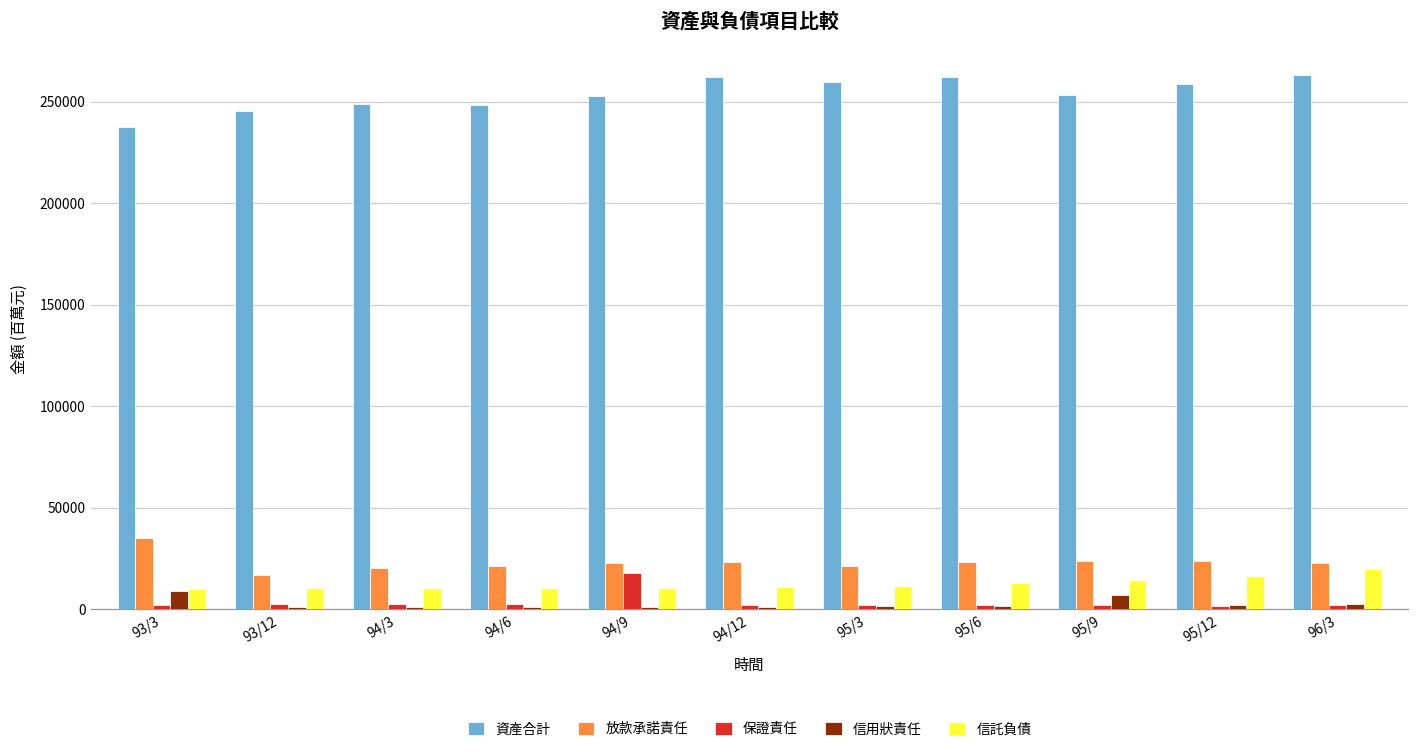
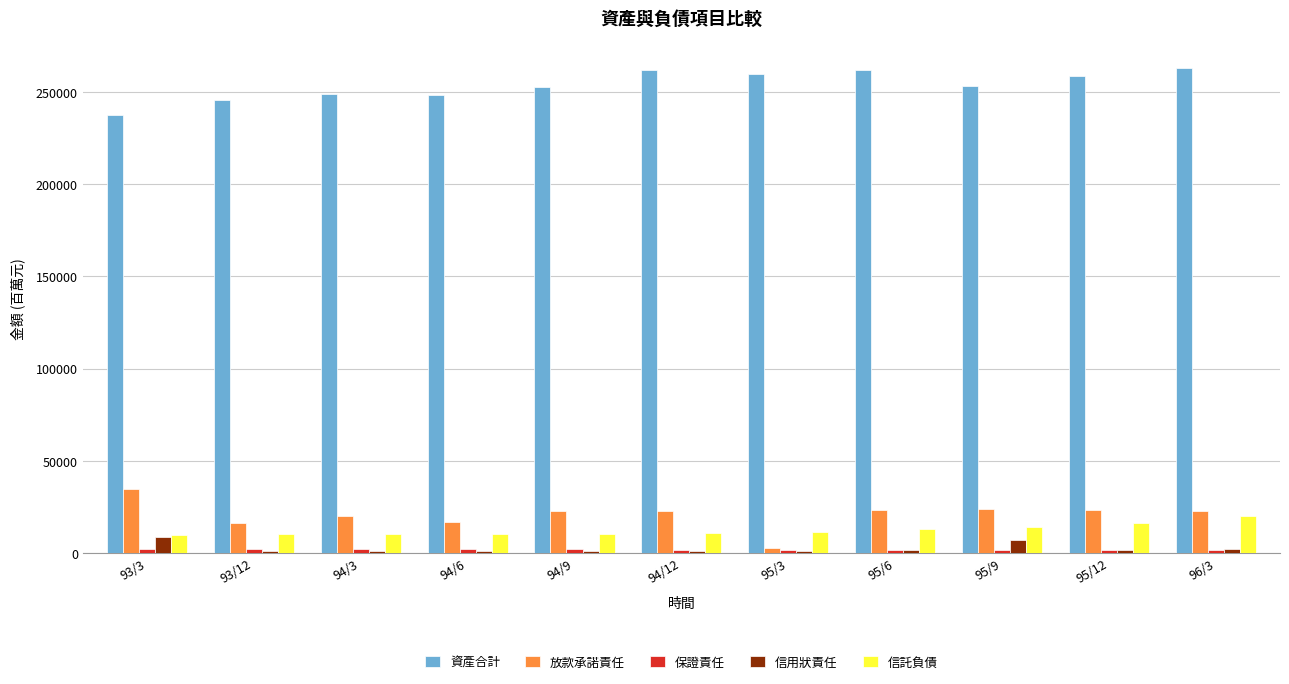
  {
    "資產合計": {
      "93/3": 238000,
      "93/12": 246000,
      "94/3": 249000,
      "94/6": 249000,
      "94/9": 253000,
      "94/12": 262000,
      "95/3": 260000,
      "95/6": 262000,
      "95/9": 253000,
      "95/12": 259000,
      "96/3": 263000
    },
    "放款承諾責任": {
      "93/3": 35000,
      "93/12": 17000,
      "94/3": 20000,
-     "94/6": 21000,
+     "94/6": 17000,
      "94/9": 23000,
      "94/12": 23000,
-     "95/3": 21000,
+     "95/3": 3000,
      "95/6": 23000,
      "95/9": 24000,
      "95/12": 23000,
      "96/3": 23000
    },
    "保證責任": {
      "93/3": 2000,
      "93/12": 2000,
      "94/3": 2000,
      "94/6": 2000,
-     "94/9": 18000,
+     "94/9": 2000,
      "94/12": 2000,
      "95/3": 2000,
      "95/6": 2000,
      "95/9": 2000,
      "95/12": 2000,
      "96/3": 2000
    },
    "信用狀責任": {
      "93/3": 9000,
      "95/6": 2000,
      "95/9": 7000,
      "95/12": 2000,
      "96/3": 2000
    },
    "信託負債": {
      "93/3": 10000,
      "93/12": 10000,
      "94/3": 10000,
      "94/6": 10000,
      "94/9": 10000,
      "94/12": 11000,
      "95/3": 12000,
      "95/6": 13000,
      "95/9": 14000,
      "95/12": 16000,
      "96/3": 20000
    }
  }
